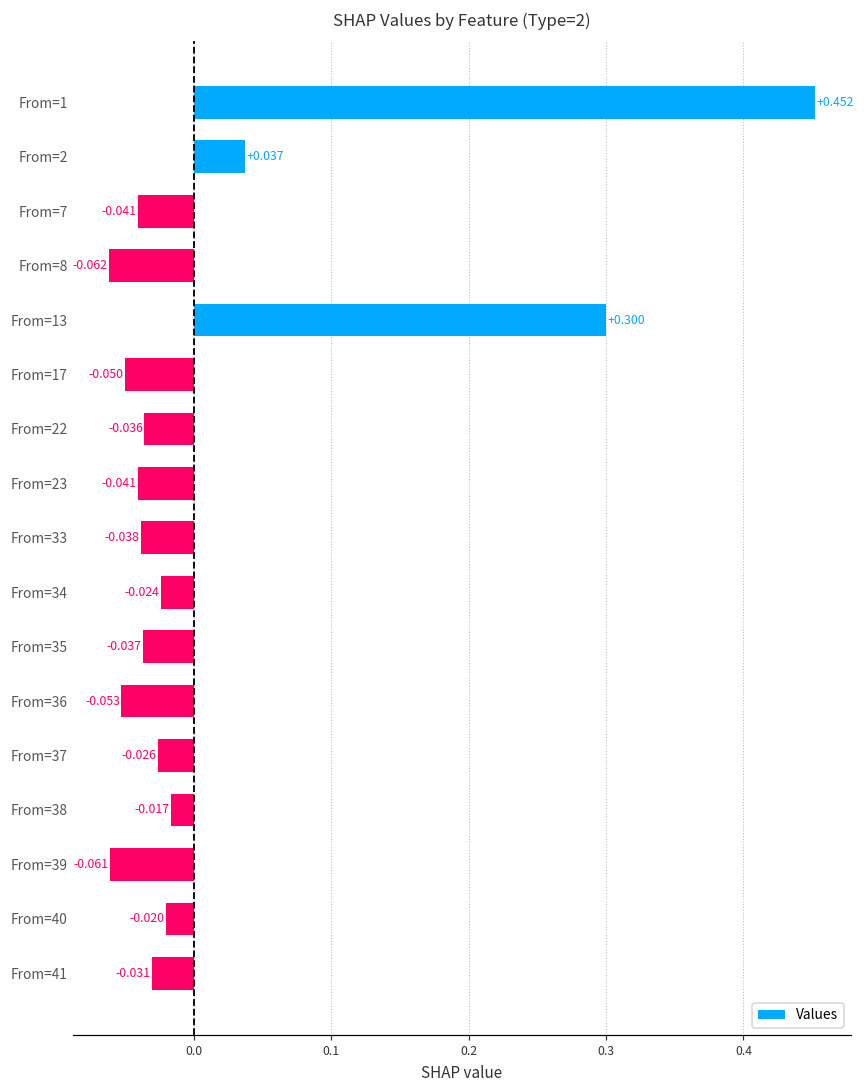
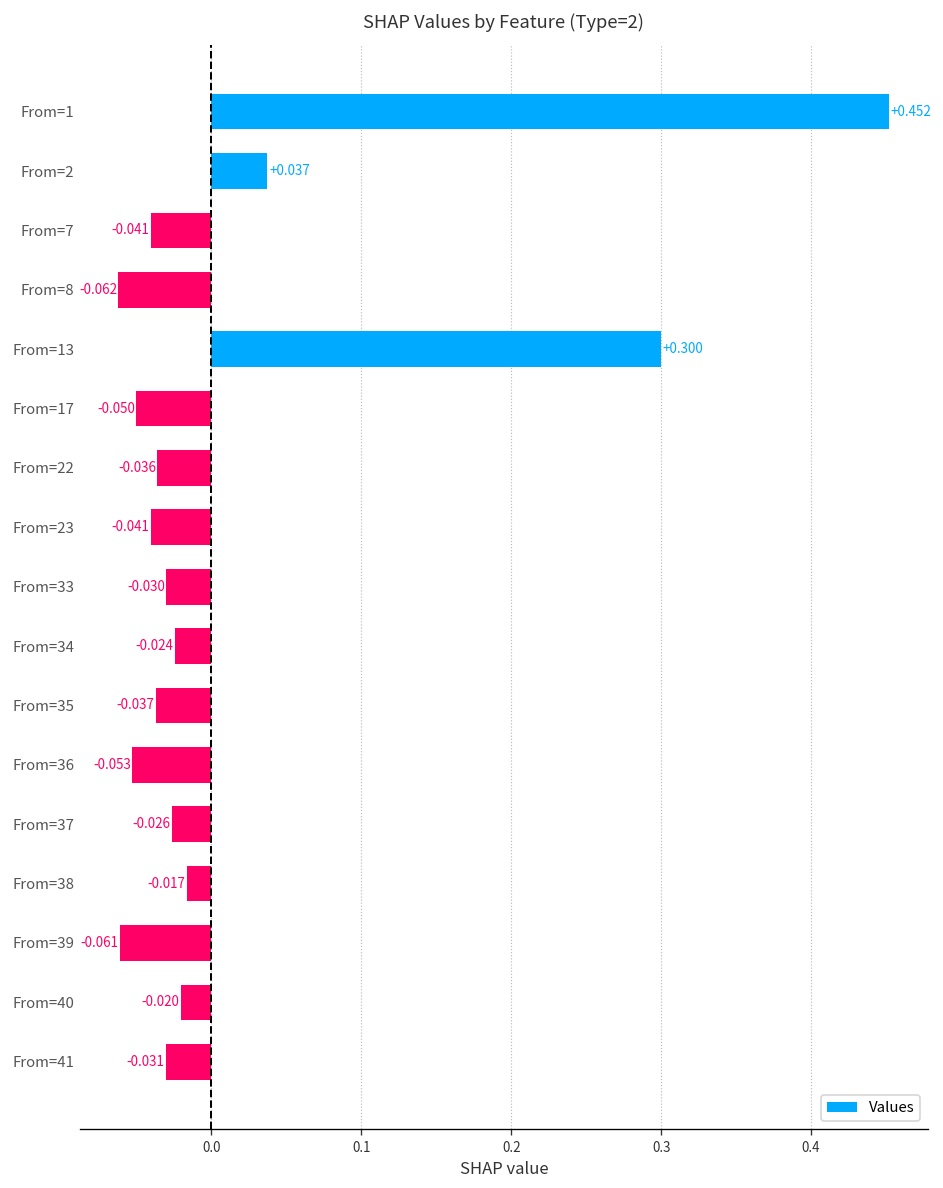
  {
    "From=1": "+0.452",
    "From=2": "+0.037",
    "From=7": "-0.041",
    "From=8": "-0.062",
    "From=13": "+0.300",
    "From=17": "-0.050",
    "From=22": "-0.036",
    "From=23": "-0.041",
-   "From=33": "-0.038",
+   "From=33": "-0.030",
    "From=34": "-0.024",
    "From=35": "-0.037",
    "From=36": "-0.053",
    "From=37": "-0.026",
    "From=38": "-0.017",
    "From=39": "-0.061",
    "From=40": "-0.020",
    "From=41": "-0.031"
  }
